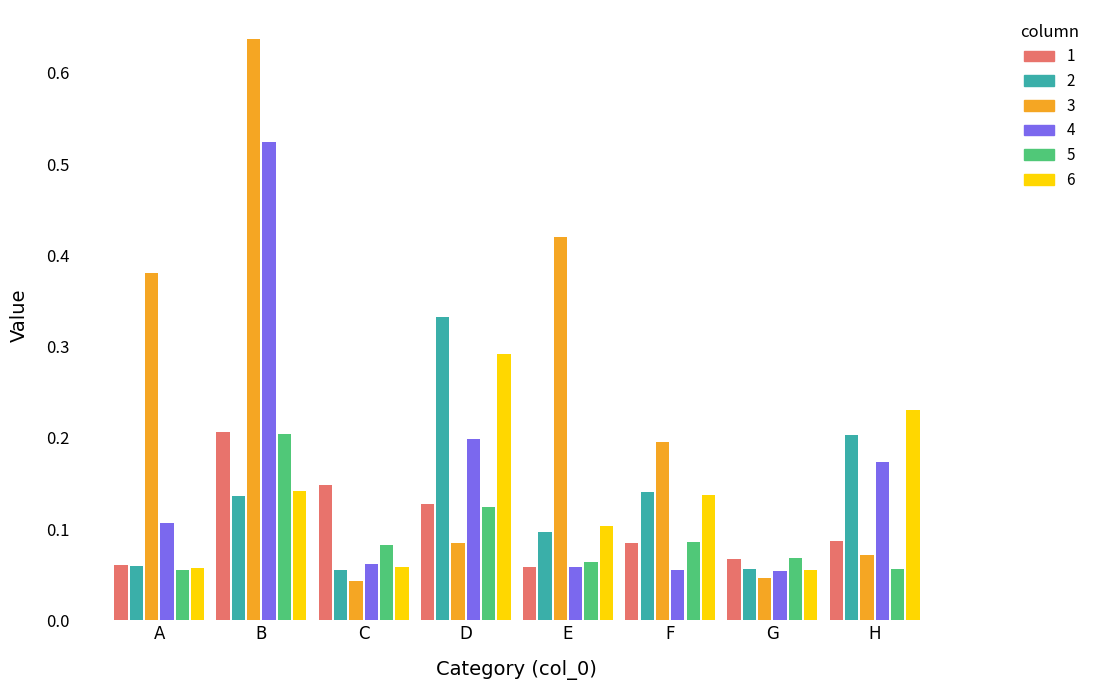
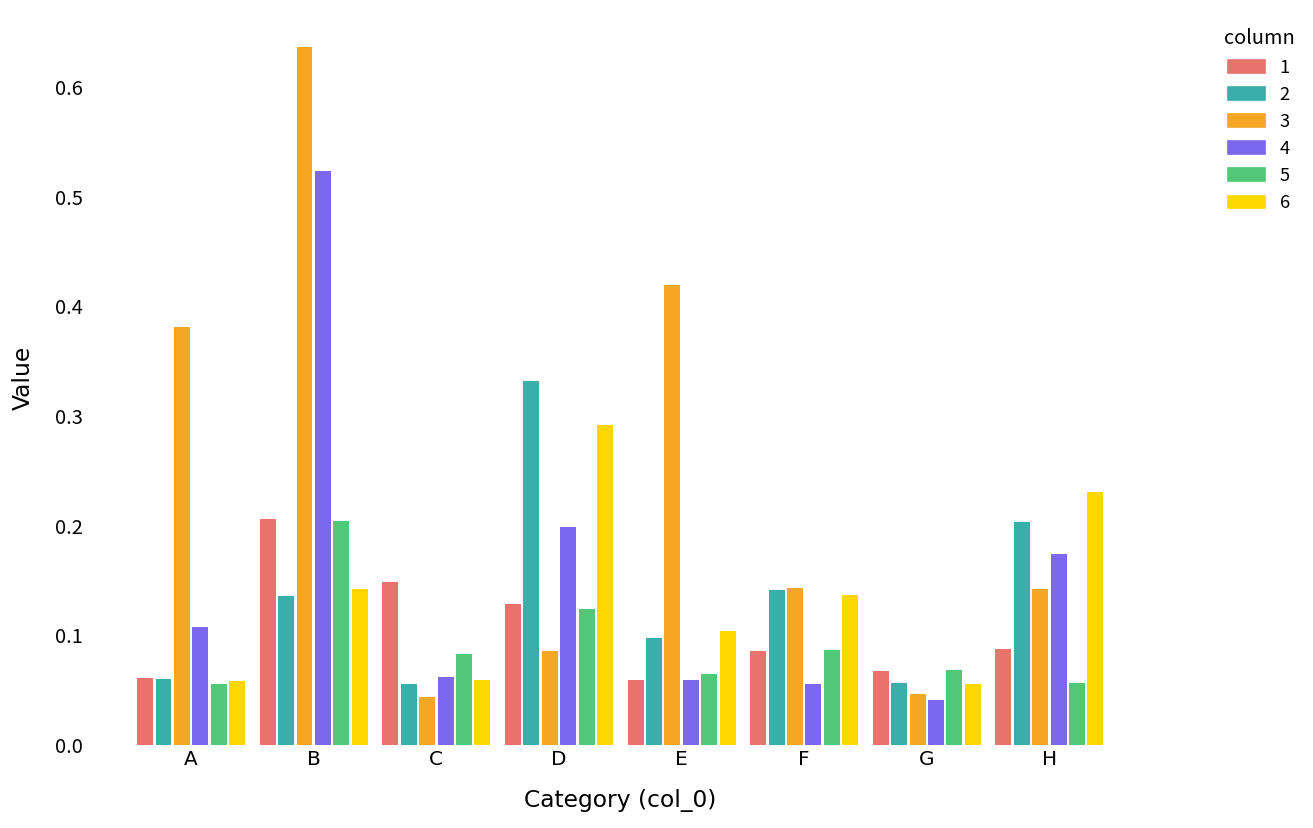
  {
    "1": {
      "A": 0.06,
      "B": 0.21,
      "C": 0.15,
      "D": 0.13,
      "E": 0.06,
      "F": 0.09,
      "G": 0.07,
      "H": 0.09
    },
    "3": {
      "A": 0.38,
      "B": 0.64,
      "C": 0.04,
      "D": 0.09,
      "E": 0.42,
-     "F": 0.20,
+     "F": 0.14,
      "G": 0.05,
-     "H": 0.07
+     "H": 0.14
    },
    "4": {
      "A": 0.11,
      "B": 0.52,
      "C": 0.06,
      "D": 0.20,
      "E": 0.06,
      "F": 0.06,
-     "G": 0.05,
+     "G": 0.04,
      "H": 0.17
    },
    "6": {
      "A": 0.06,
      "B": 0.14,
      "C": 0.06,
      "D": 0.29,
      "E": 0.10,
      "F": 0.14,
      "G": 0.06,
      "H": 0.23
    }
  }
